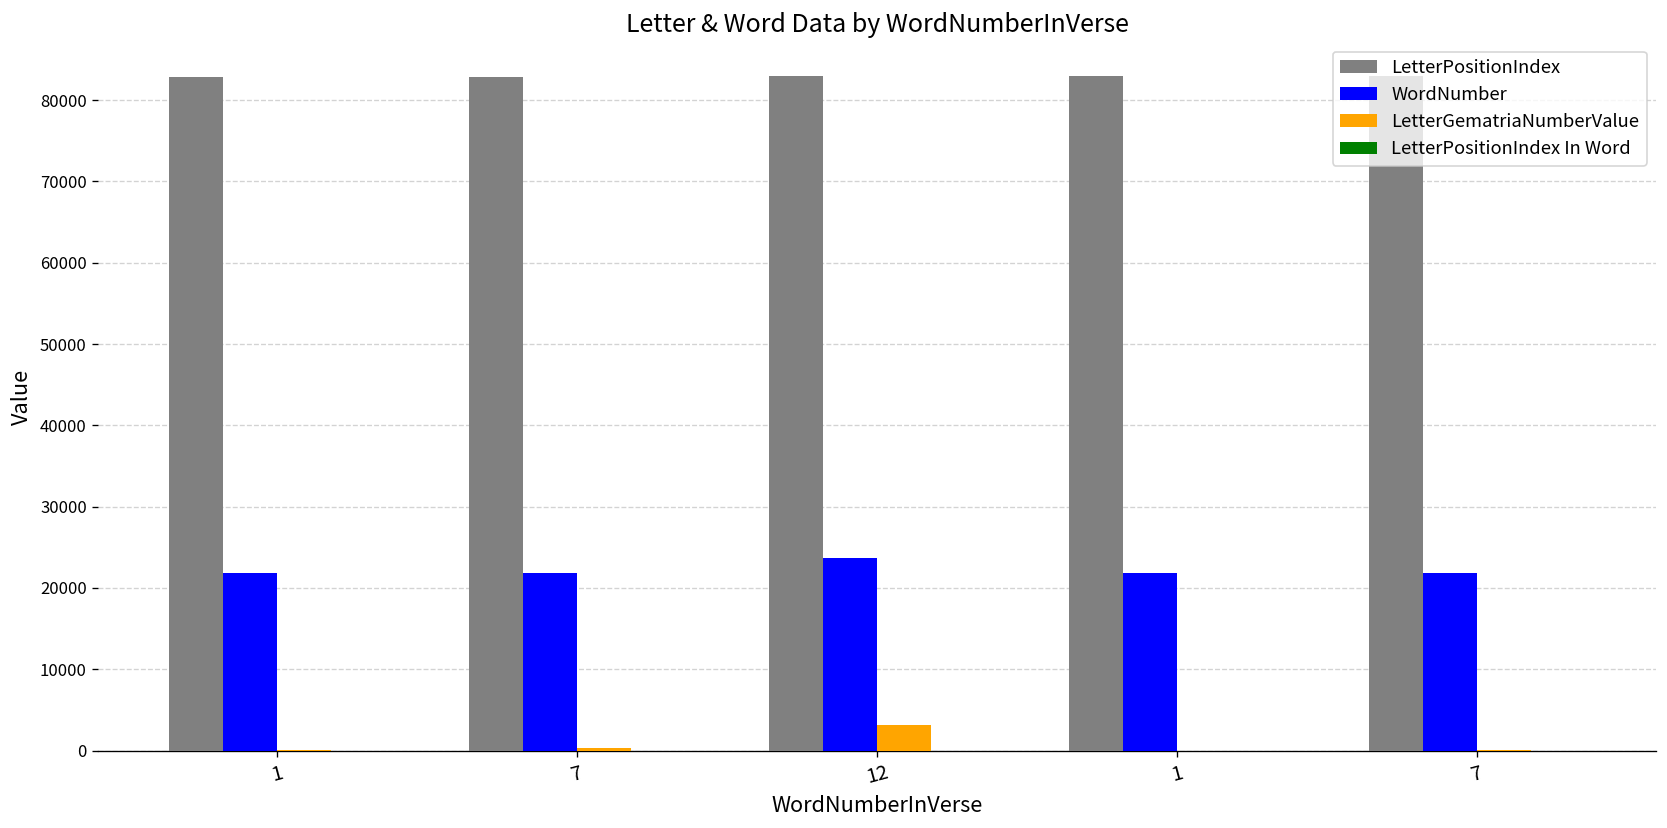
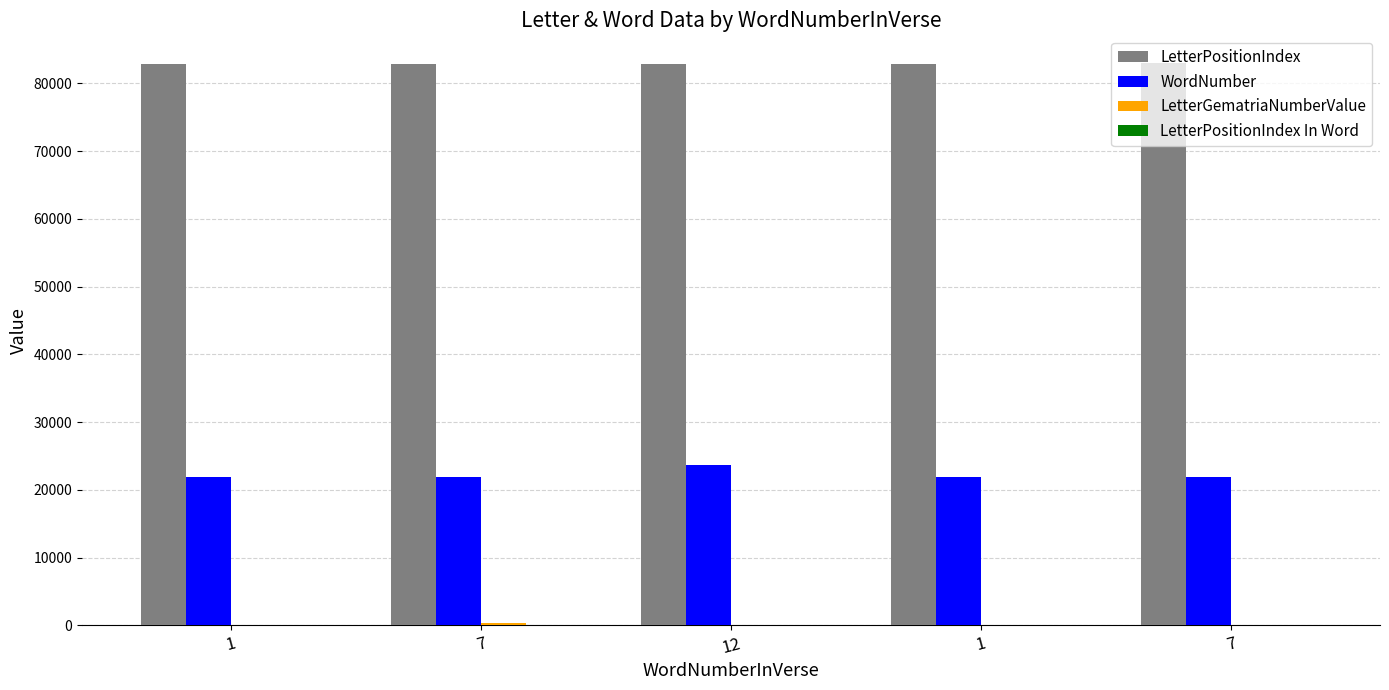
  {
    "LetterPositionIndex": {
      "12": 83000
    },
    "WordNumber": {
      "12": 24000
    },
    "LetterGematriaNumberValue": {
-     "12": 3000
+     "12": 0
    }
  }
